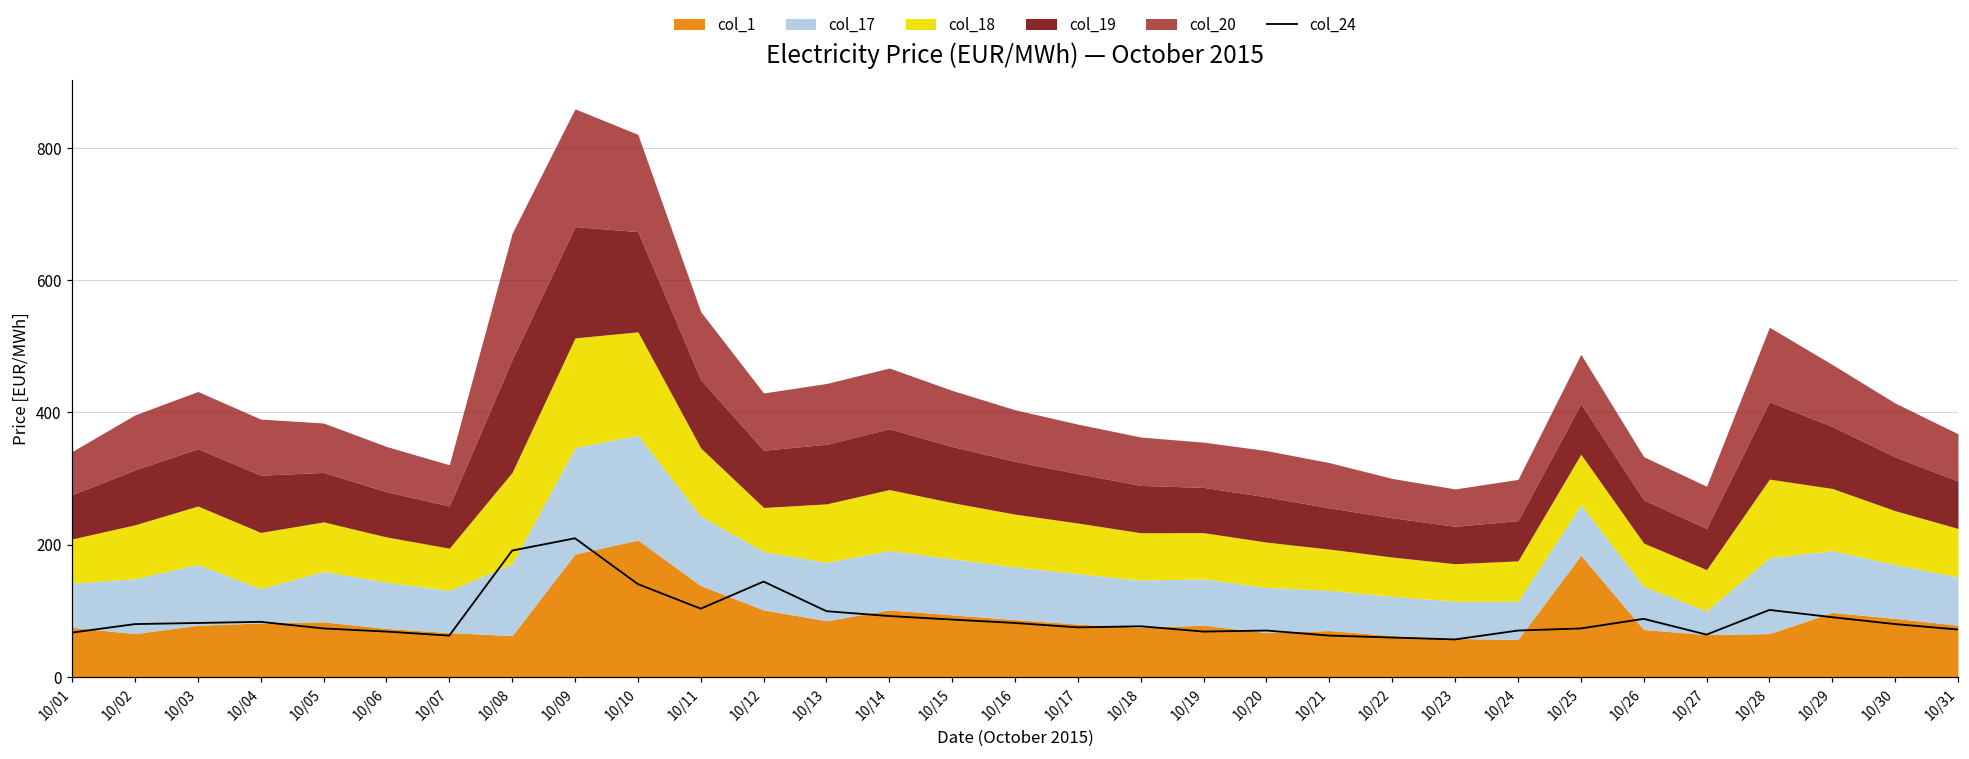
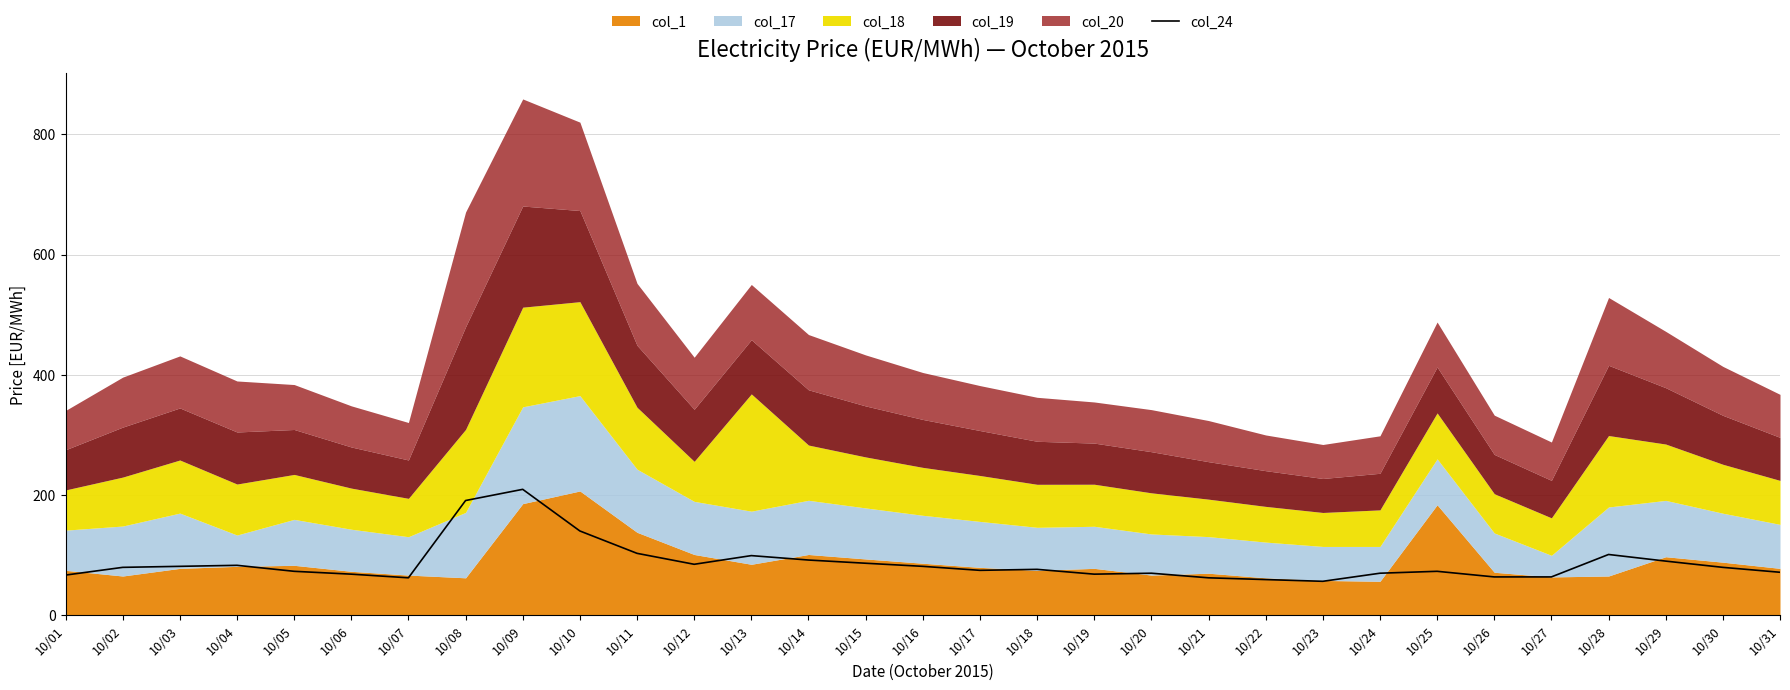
  {
    "col_24": {
      "10/01": 70,
      "10/02": 80,
      "10/05": 70,
      "10/06": 70,
      "10/07": 60,
      "10/08": 190,
      "10/09": 210,
      "10/10": 140,
      "10/11": 100,
-     "10/12": 140,
+     "10/12": 80,
      "10/13": 100,
      "10/14": 90,
      "10/15": 90,
      "10/16": 80,
      "10/17": 70,
      "10/19": 70,
      "10/21": 60,
      "10/24": 70,
      "10/25": 70,
-     "10/26": 90,
+     "10/26": 60,
      "10/28": 100,
      "10/29": 90,
      "10/30": 80,
      "10/31": 70
    },
    "col_1": {
      "10/01": 70,
      "10/02": 70,
      "10/05": 80,
      "10/06": 70,
      "10/07": 70,
      "10/08": 60,
      "10/09": 190,
      "10/10": 210,
      "10/11": 140,
      "10/12": 100,
      "10/13": 80,
      "10/14": 100,
      "10/15": 90,
      "10/16": 90,
      "10/17": 80,
      "10/19": 80,
      "10/21": 70,
      "10/24": 60,
      "10/25": 180,
      "10/26": 70,
      "10/28": 70,
      "10/29": 100,
      "10/30": 90,
      "10/31": 80
    },
    "col_17": {
      "10/01": 70,
      "10/02": 80,
      "10/03": 90,
      "10/04": 50,
      "10/05": 80,
      "10/06": 70,
      "10/07": 60,
      "10/08": 110,
      "10/09": 160,
      "10/10": 160,
      "10/11": 100,
      "10/12": 90,
      "10/13": 90,
      "10/14": 90,
      "10/15": 80,
      "10/16": 80,
      "10/17": 80,
      "10/18": 70,
      "10/19": 70,
      "10/20": 70,
      "10/21": 60,
      "10/22": 60,
      "10/23": 60,
      "10/24": 60,
      "10/25": 80,
      "10/26": 70,
      "10/27": 40,
      "10/28": 110,
      "10/29": 90,
      "10/30": 80,
      "10/31": 70
    },
    "col_18": {
      "10/01": 70,
      "10/02": 80,
      "10/03": 90,
      "10/04": 80,
      "10/05": 70,
      "10/06": 70,
      "10/07": 60,
      "10/08": 140,
      "10/09": 170,
      "10/10": 160,
      "10/11": 100,
      "10/12": 70,
-     "10/13": 90,
+     "10/13": 200,
      "10/14": 90,
      "10/15": 80,
      "10/16": 80,
      "10/17": 80,
      "10/18": 70,
      "10/19": 70,
      "10/20": 70,
      "10/21": 60,
      "10/22": 60,
      "10/23": 60,
      "10/24": 60,
      "10/25": 80,
      "10/26": 70,
      "10/27": 60,
      "10/28": 120,
      "10/29": 90,
      "10/30": 80,
      "10/31": 70
    }
  }
